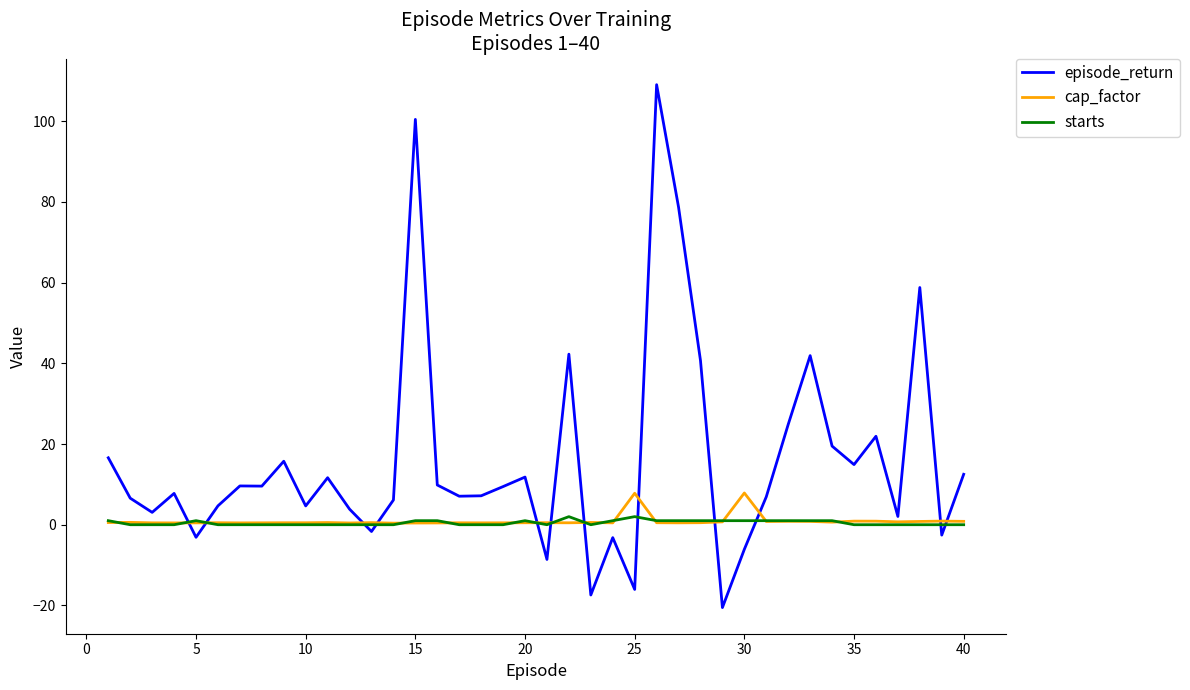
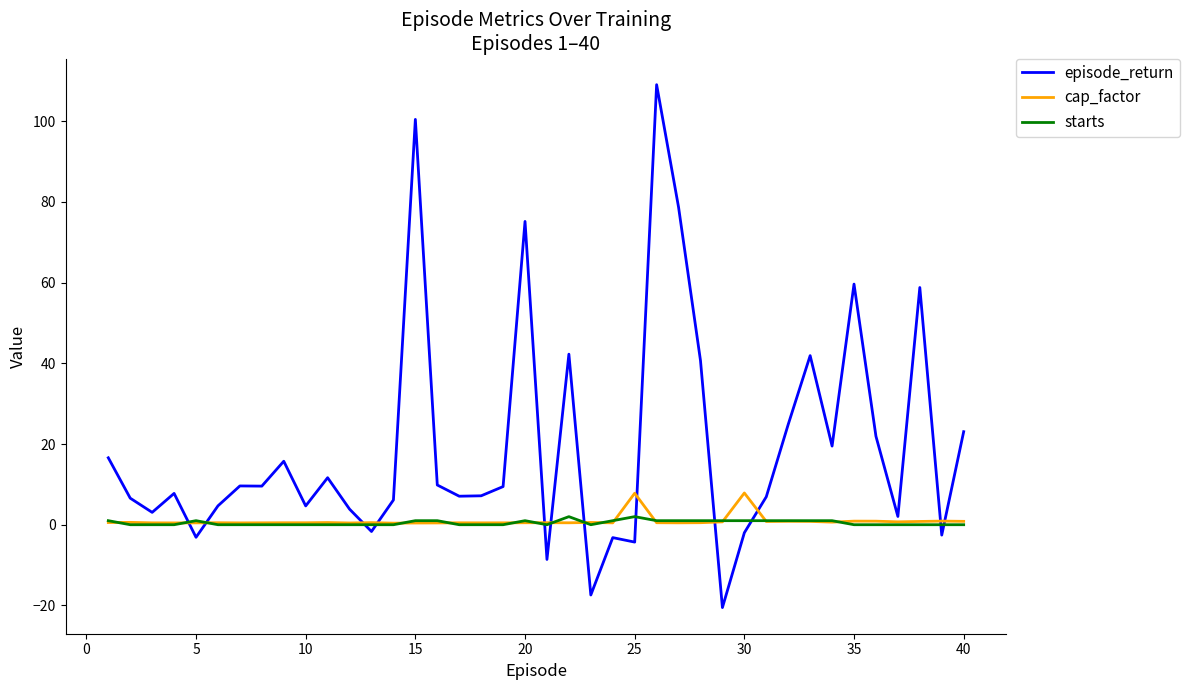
  {
    "episode_return": {
      "5": -3,
      "10": 5,
      "15": 100,
-     "20": 12,
-     "25": -16,
-     "30": -6,
-     "35": 15,
-     "40": 12
+     "20": 75,
+     "25": -4,
+     "30": -2,
+     "35": 60,
+     "40": 23
    },
    "cap_factor": {
      "25": 8,
      "30": 8,
      "35": 1,
      "40": 1
    },
    "starts": {
      "25": 2,
      "30": 1,
      "35": 0,
      "40": 0
    }
  }
